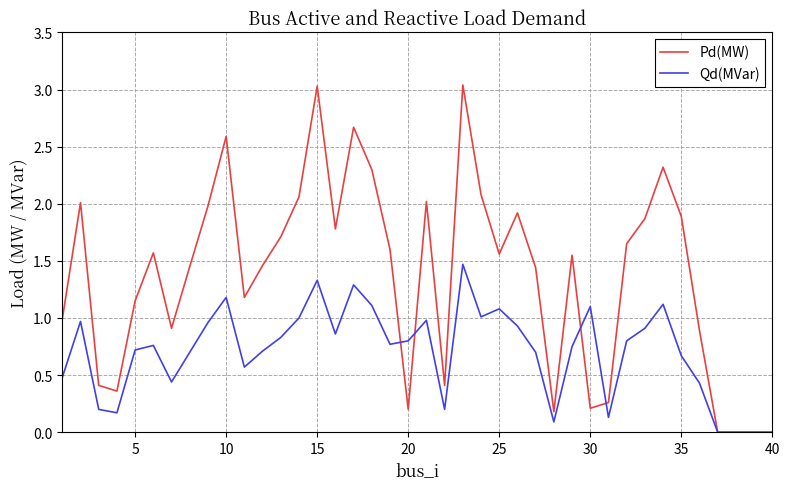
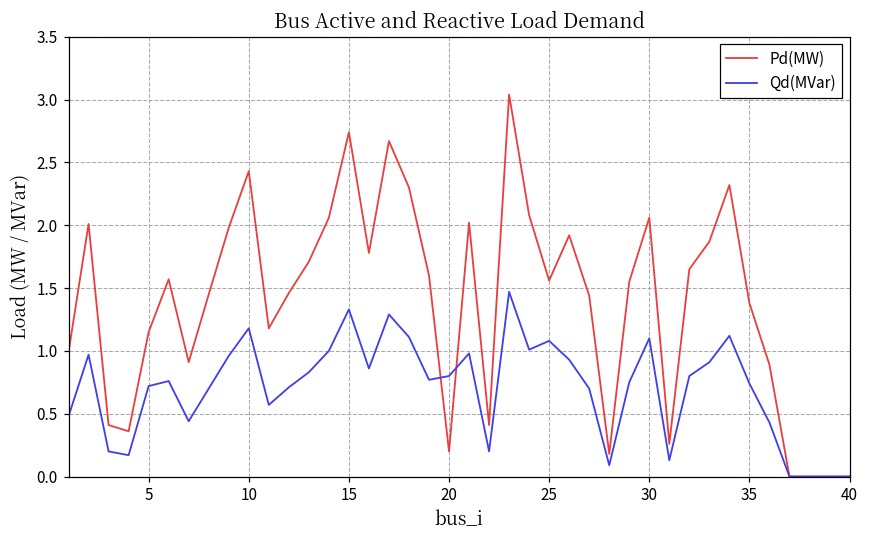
  {
    "Pd(MW)": {
      "5": 1.15,
-     "10": 2.59,
-     "15": 3.03,
+     "10": 2.43,
+     "15": 2.74,
      "20": 0.20,
      "25": 1.56,
-     "30": 0.21,
-     "35": 1.89
+     "30": 2.06,
+     "35": 1.38
    },
    "Qd(MVar)": {
      "5": 0.72,
      "10": 1.18,
      "15": 1.33,
      "20": 0.80,
      "25": 1.08,
      "30": 1.10,
-     "35": 0.67
+     "35": 0.74
    }
  }
